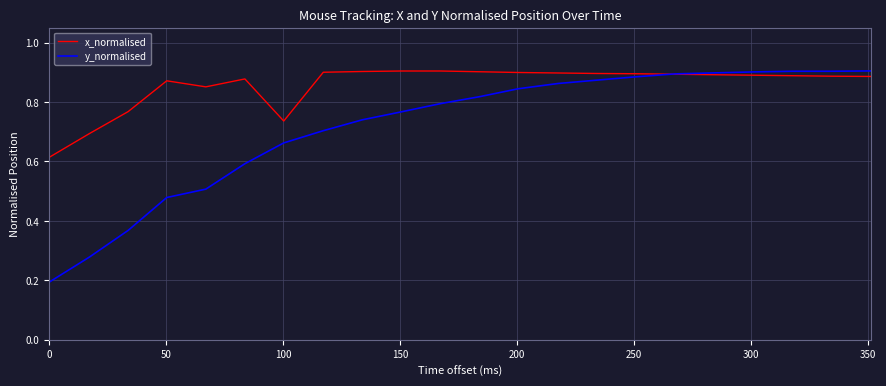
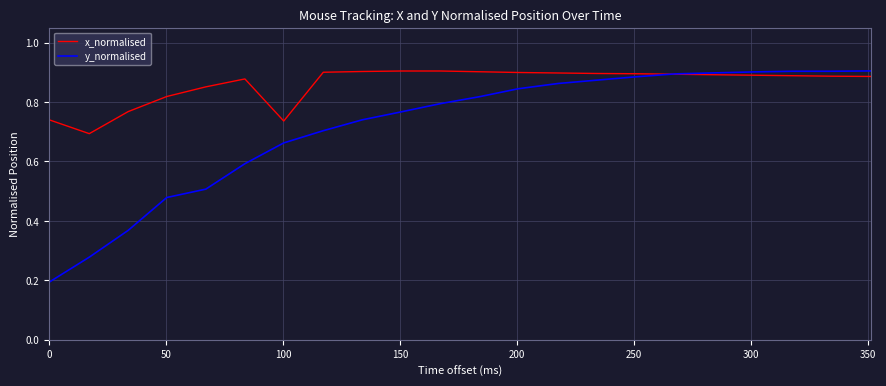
  {
    "x_normalised": {
-     "0": 0.61,
-     "50": 0.87,
+     "0": 0.74,
+     "50": 0.82,
      "100": 0.74
    },
    "y_normalised": {
      "0": 0.19,
      "50": 0.48,
      "100": 0.66
    }
  }
